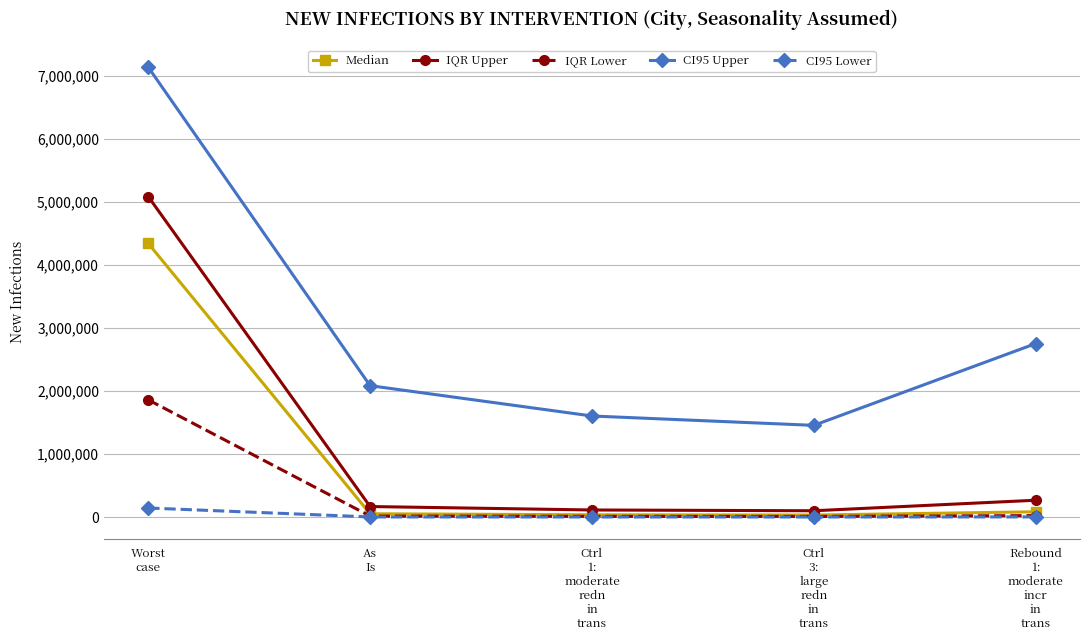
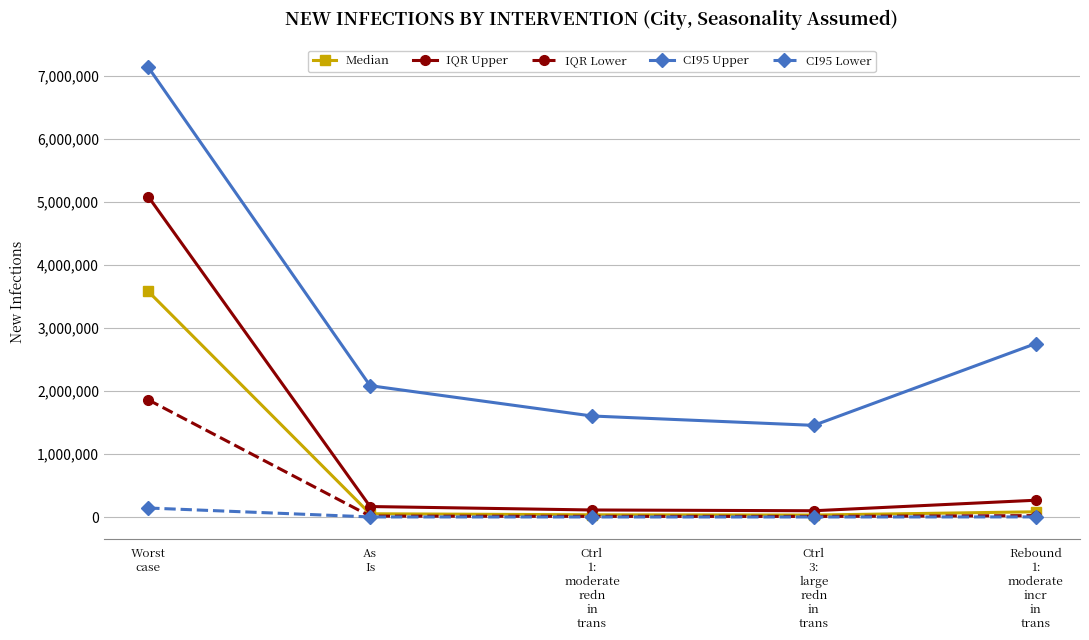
  {
    "Median": {
-     "Worst case": "4,300,000",
+     "Worst case": "3,600,000",
      "Rebound 1: moderate incr in trans": "100,000"
    }
  }
